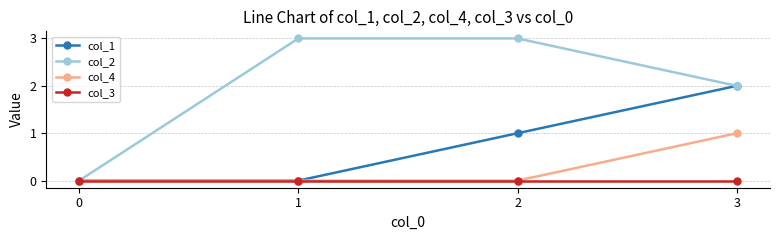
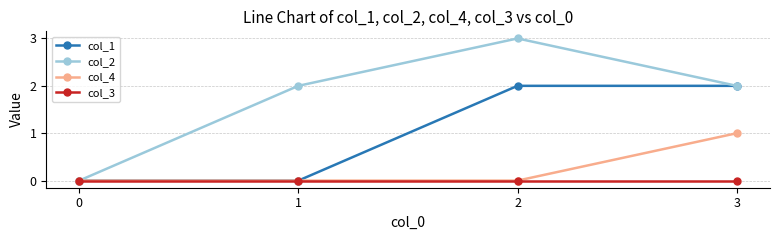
  {
    "col_1": {
-     "2": 1
+     "2": 2
    },
    "col_2": {
-     "1": 3,
+     "1": 2,
      "2": 3
    },
    "col_4": {
      "3": 1
    },
    "col_3": {
      "3": 0
    }
  }
